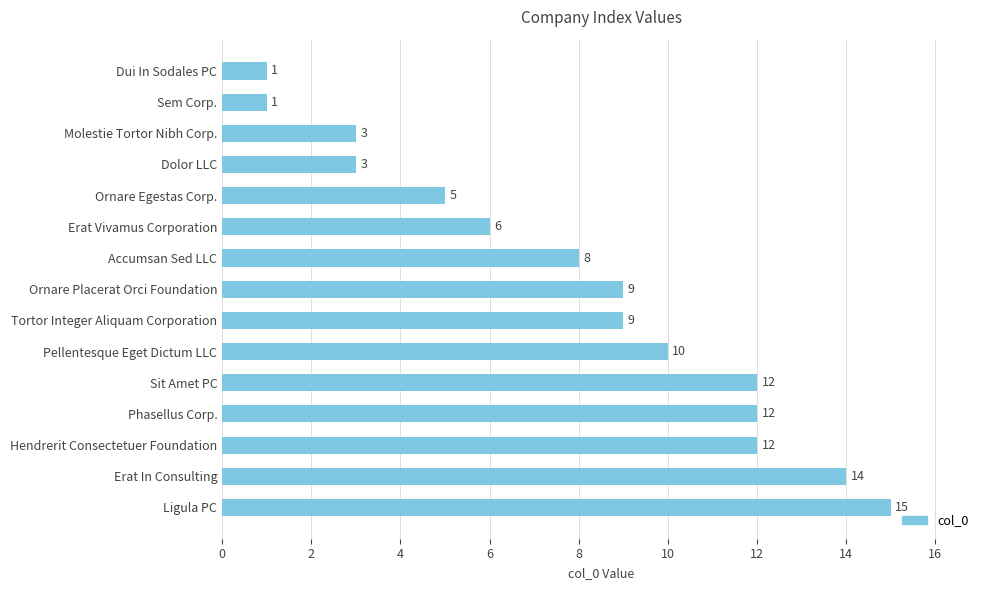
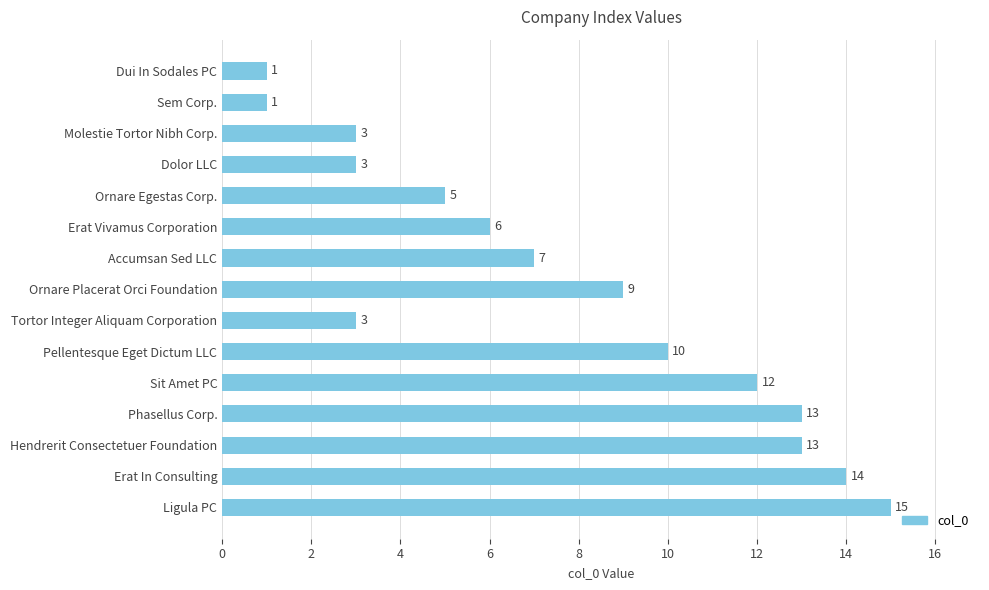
  {
    "Dui In Sodales PC": 1,
    "Sem Corp.": 1,
    "Molestie Tortor Nibh Corp.": 3,
    "Dolor LLC": 3,
    "Ornare Egestas Corp.": 5,
    "Erat Vivamus Corporation": 6,
-   "Accumsan Sed LLC": 8,
+   "Accumsan Sed LLC": 7,
    "Ornare Placerat Orci Foundation": 9,
-   "Tortor Integer Aliquam Corporation": 9,
+   "Tortor Integer Aliquam Corporation": 3,
    "Pellentesque Eget Dictum LLC": 10,
    "Sit Amet PC": 12,
-   "Phasellus Corp.": 12,
-   "Hendrerit Consectetuer Foundation": 12,
+   "Phasellus Corp.": 13,
+   "Hendrerit Consectetuer Foundation": 13,
    "Erat In Consulting": 14,
    "Ligula PC": 15
  }
